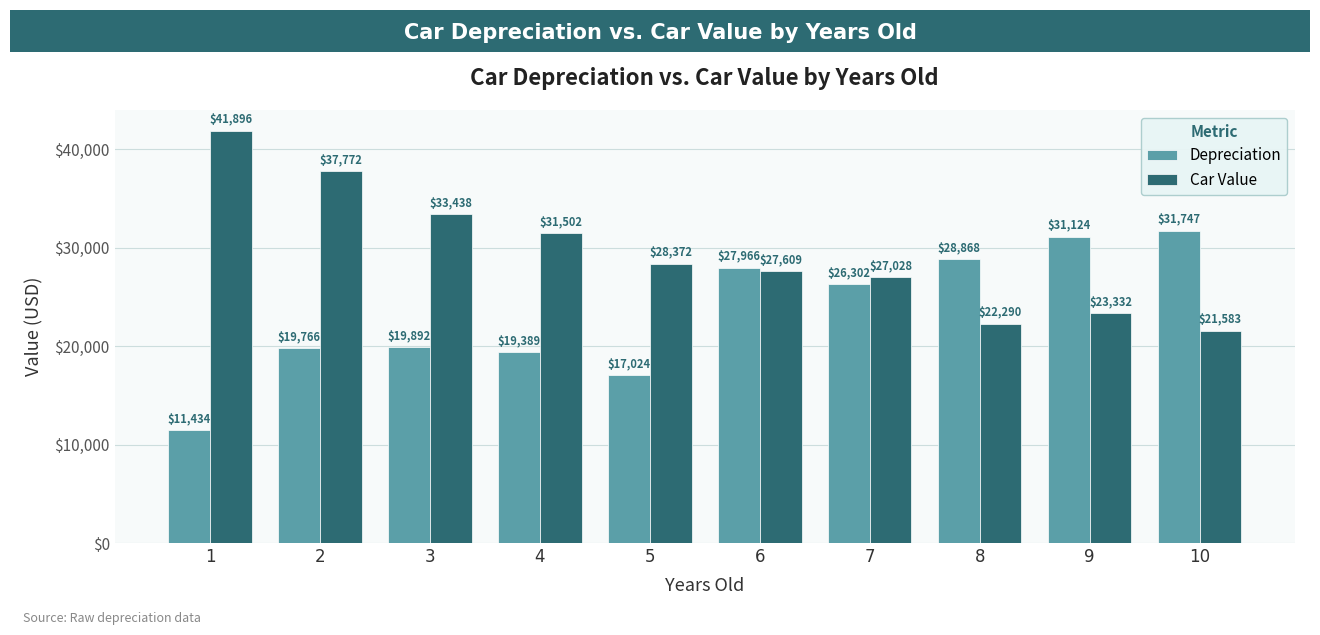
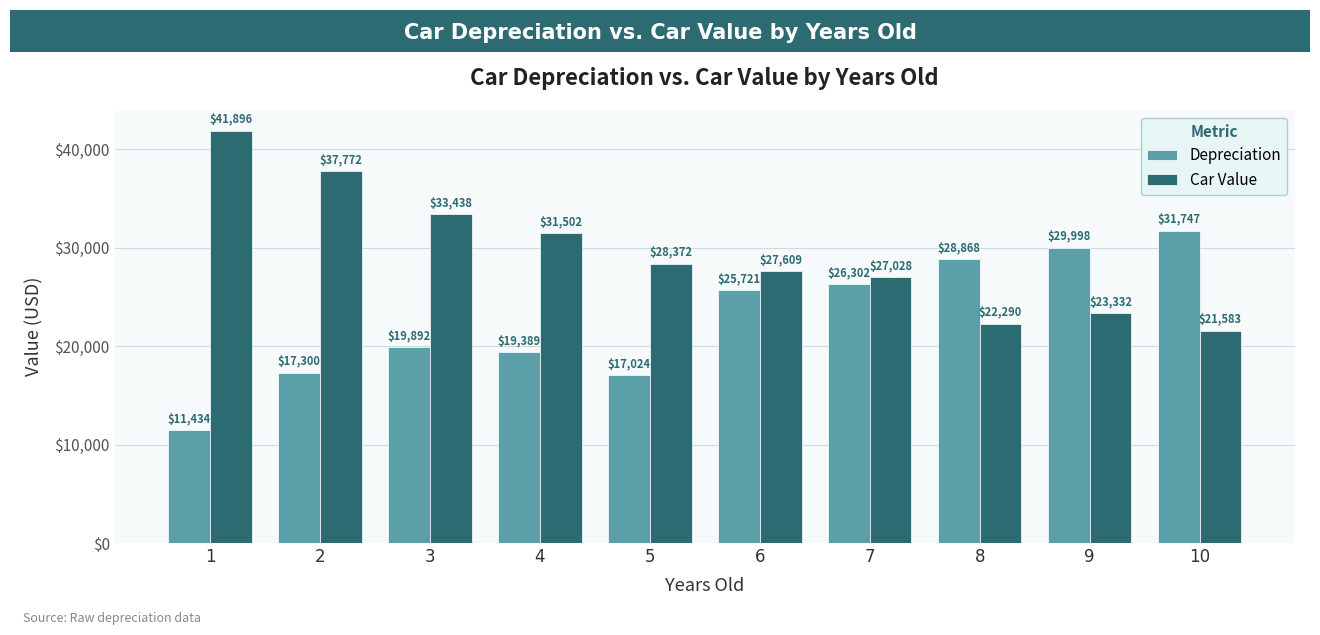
  {
    "Depreciation": {
      "1": "$11,434",
-     "2": "$19,766",
+     "2": "$17,300",
      "3": "$19,892",
      "4": "$19,389",
      "5": "$17,024",
-     "6": "$27,966",
+     "6": "$25,721",
      "7": "$26,302",
      "8": "$28,868",
-     "9": "$31,124",
+     "9": "$29,998",
      "10": "$31,747"
    },
    "Car Value": {
      "1": "$41,896",
      "2": "$37,772",
      "3": "$33,438",
      "4": "$31,502",
      "5": "$28,372",
      "6": "$27,609",
      "7": "$27,028",
      "8": "$22,290",
      "9": "$23,332",
      "10": "$21,583"
    }
  }
